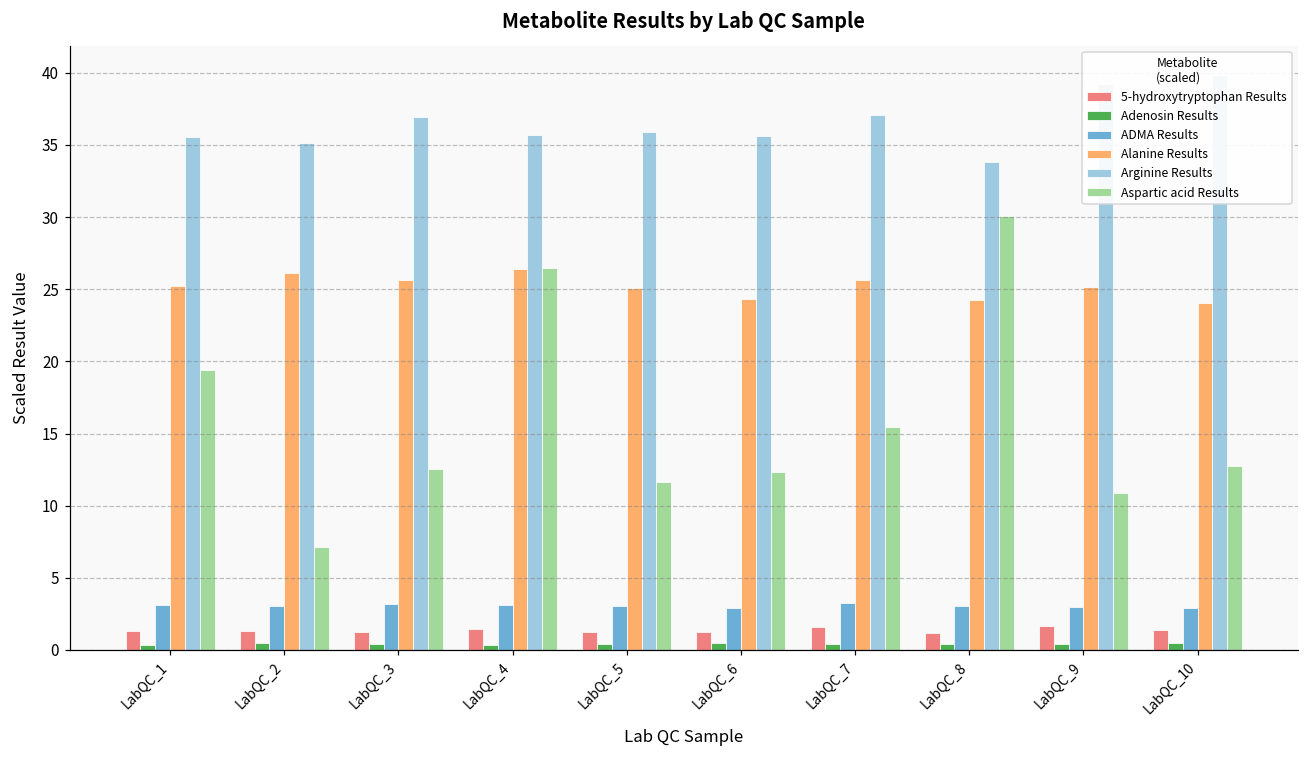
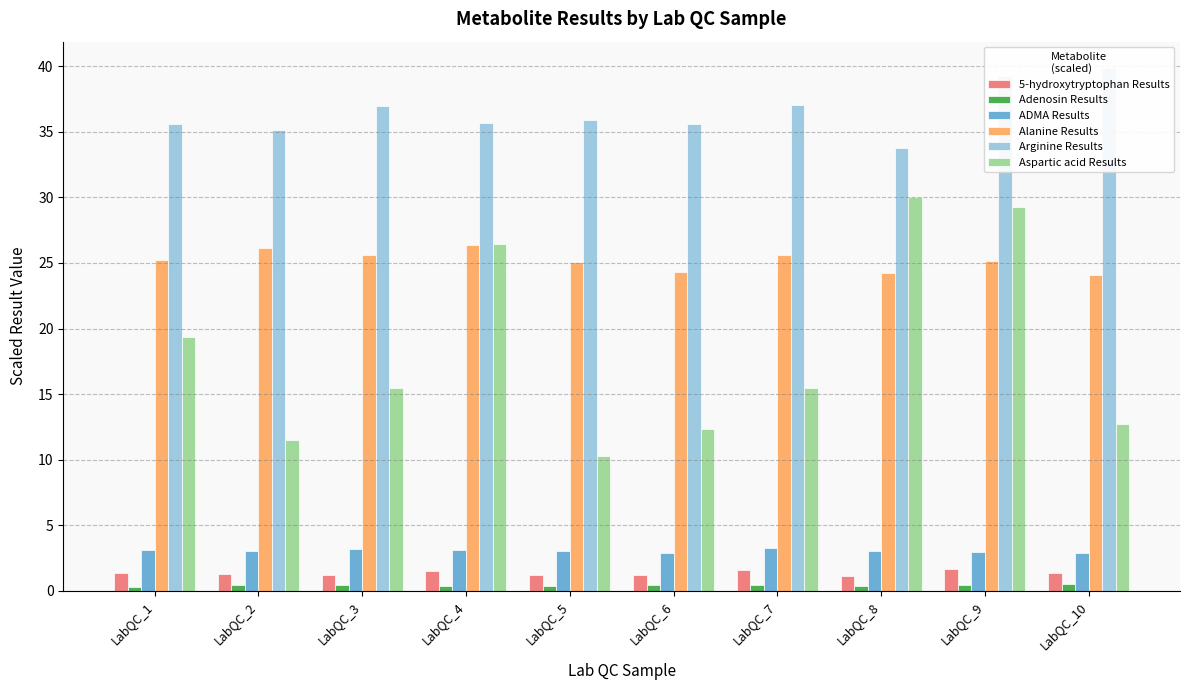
  {
    "Adenosin Results": {
      "LabQC_1": 0.3,
      "LabQC_2": 0.5,
      "LabQC_3": 0.4,
      "LabQC_4": 0.4,
      "LabQC_5": 0.4,
      "LabQC_6": 0.4,
      "LabQC_7": 0.4,
      "LabQC_8": 0.4,
      "LabQC_9": 0.4,
      "LabQC_10": 0.5
    },
    "Aspartic acid Results": {
      "LabQC_1": 19.4,
-     "LabQC_2": 7.1,
-     "LabQC_3": 12.6,
+     "LabQC_2": 11.5,
+     "LabQC_3": 15.5,
      "LabQC_4": 26.5,
-     "LabQC_5": 11.7,
+     "LabQC_5": 10.3,
      "LabQC_6": 12.4,
      "LabQC_7": 15.4,
      "LabQC_8": 30.1,
-     "LabQC_9": 10.9,
+     "LabQC_9": 29.3,
      "LabQC_10": 12.7
    }
  }
